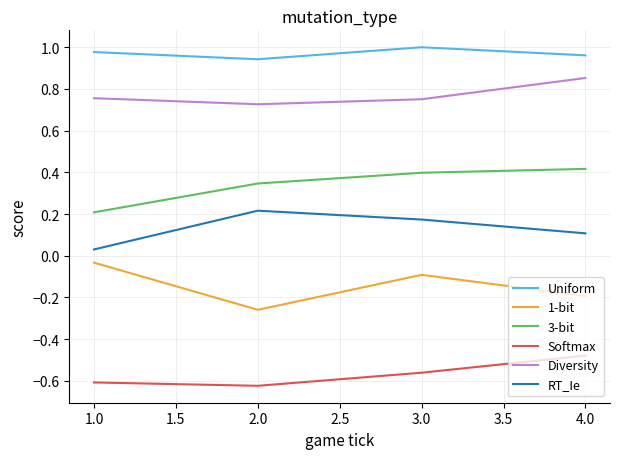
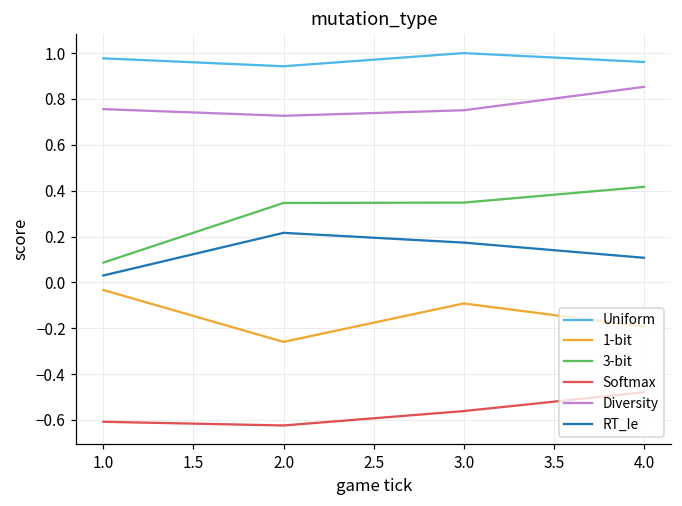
  {
    "Uniform": {
      "1.0": 0.98,
      "2.0": 0.94,
      "3.0": 1.00,
      "4.0": 0.96
    },
    "1-bit": {
      "1.0": -0.03,
      "2.0": -0.26,
      "3.0": -0.09
    },
    "3-bit": {
-     "1.0": 0.21,
+     "1.0": 0.09,
      "2.0": 0.35,
-     "3.0": 0.40,
+     "3.0": 0.35,
      "4.0": 0.42
    },
    "Softmax": {
      "1.0": -0.61,
      "2.0": -0.62,
      "3.0": -0.56
    },
    "Diversity": {
      "1.0": 0.76,
      "2.0": 0.73,
      "3.0": 0.75,
      "4.0": 0.85
    },
    "RT_Ie": {
      "1.0": 0.03,
      "2.0": 0.22,
      "3.0": 0.17,
      "4.0": 0.11
    }
  }
